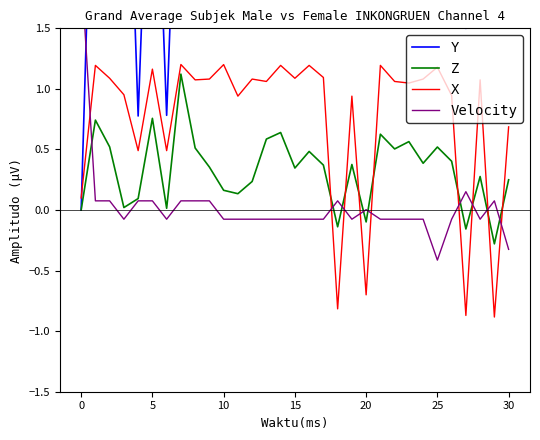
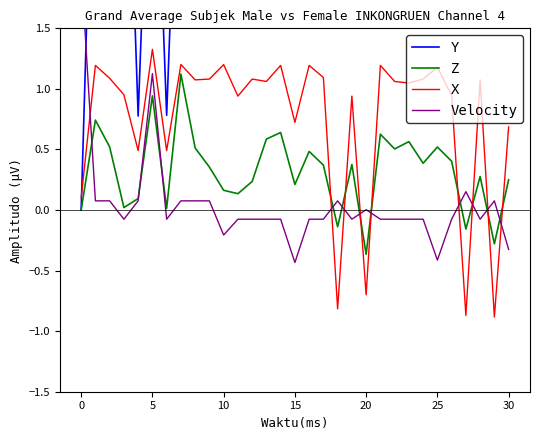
  {
    "Y": {
      "20": 1.50
    },
    "Z": {
-     "5": 0.76,
+     "5": 0.94,
      "10": 0.16,
-     "15": 0.35,
-     "20": -0.10,
+     "15": 0.21,
+     "20": -0.37,
      "25": 0.52,
      "30": 0.25
    },
    "X": {
      "0": 0.10,
-     "5": 1.16,
+     "5": 1.33,
      "10": 1.20,
-     "15": 1.09,
+     "15": 0.72,
      "20": -0.70,
      "30": 0.69
    },
    "Velocity": {
-     "5": 0.08,
-     "10": -0.08,
-     "15": -0.08,
+     "5": 1.13,
+     "10": -0.21,
+     "15": -0.43,
      "20": 0.00,
      "25": -0.41,
      "30": -0.32
    }
  }
